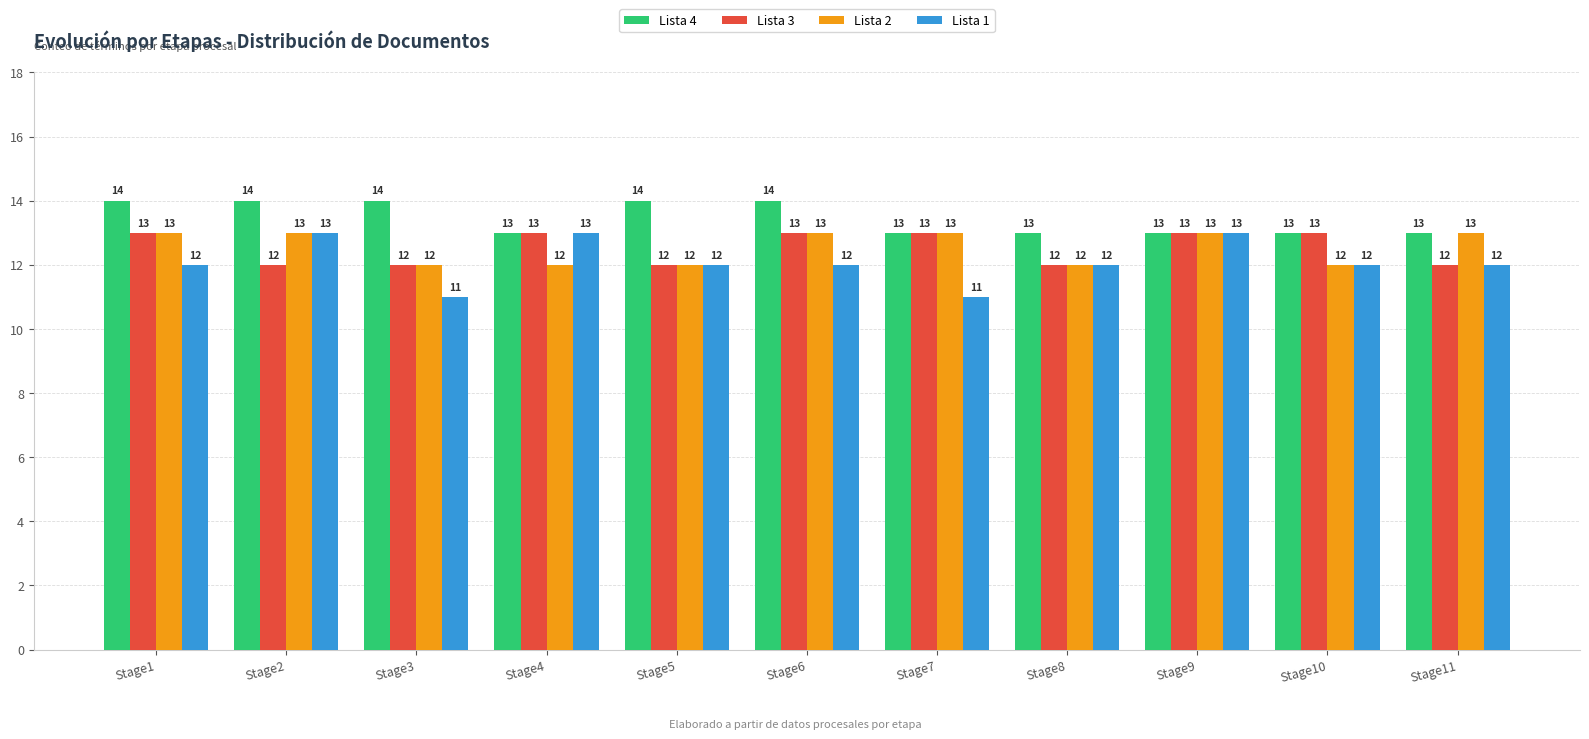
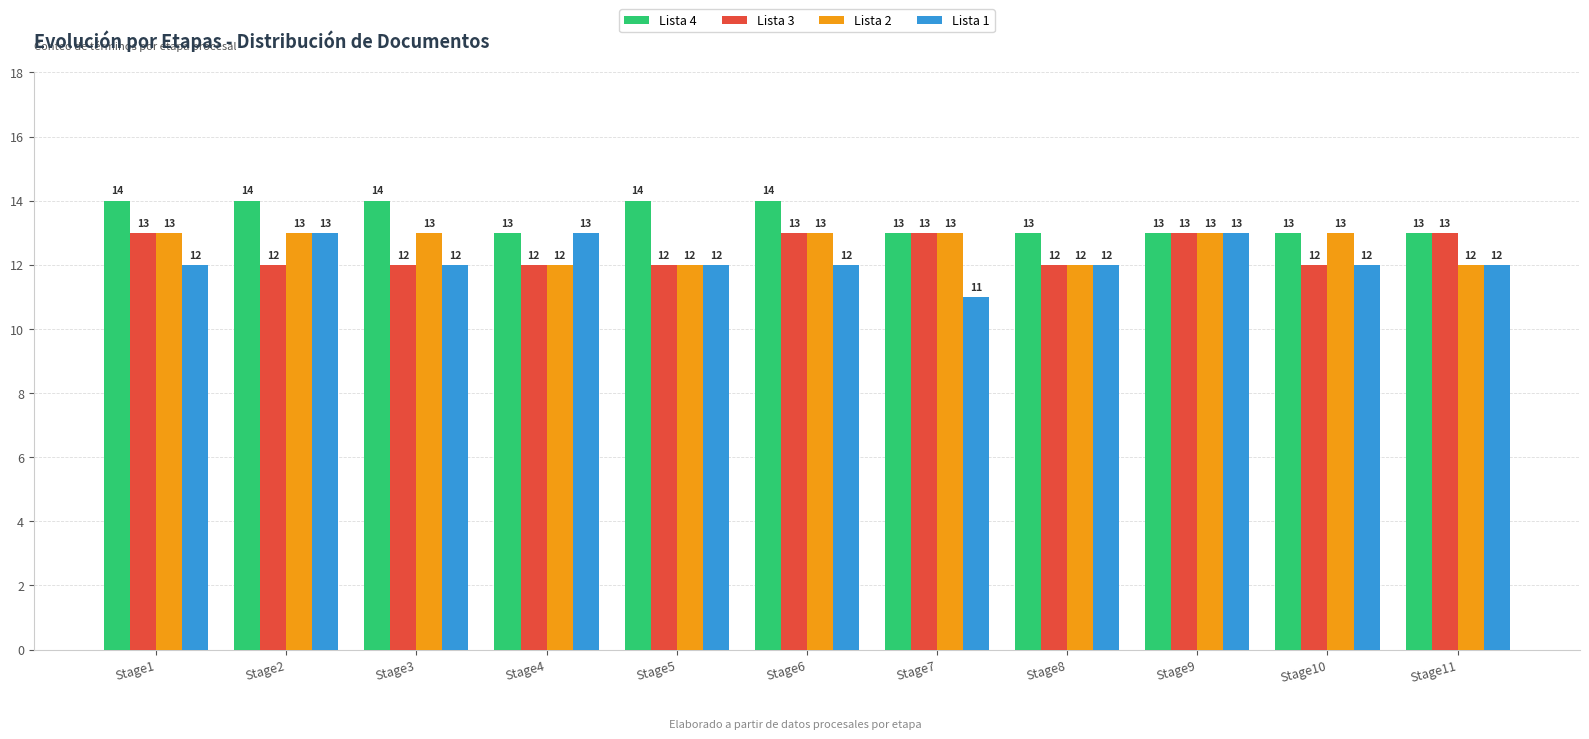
  {
    "Lista 4": {
      "Stage1": 14,
      "Stage2": 14,
      "Stage3": 14,
      "Stage4": 13,
      "Stage5": 14,
      "Stage6": 14,
      "Stage7": 13,
      "Stage8": 13,
      "Stage9": 13,
      "Stage10": 13,
      "Stage11": 13
    },
    "Lista 3": {
      "Stage1": 13,
      "Stage2": 12,
      "Stage3": 12,
-     "Stage4": 13,
+     "Stage4": 12,
      "Stage5": 12,
      "Stage6": 13,
      "Stage7": 13,
      "Stage8": 12,
      "Stage9": 13,
-     "Stage10": 13,
-     "Stage11": 12
+     "Stage10": 12,
+     "Stage11": 13
    },
    "Lista 2": {
      "Stage1": 13,
      "Stage2": 13,
-     "Stage3": 12,
+     "Stage3": 13,
      "Stage4": 12,
      "Stage5": 12,
      "Stage6": 13,
      "Stage7": 13,
      "Stage8": 12,
      "Stage9": 13,
-     "Stage10": 12,
-     "Stage11": 13
+     "Stage10": 13,
+     "Stage11": 12
    },
    "Lista 1": {
      "Stage1": 12,
      "Stage2": 13,
-     "Stage3": 11,
+     "Stage3": 12,
      "Stage4": 13,
      "Stage5": 12,
      "Stage6": 12,
      "Stage7": 11,
      "Stage8": 12,
      "Stage9": 13,
      "Stage10": 12,
      "Stage11": 12
    }
  }
